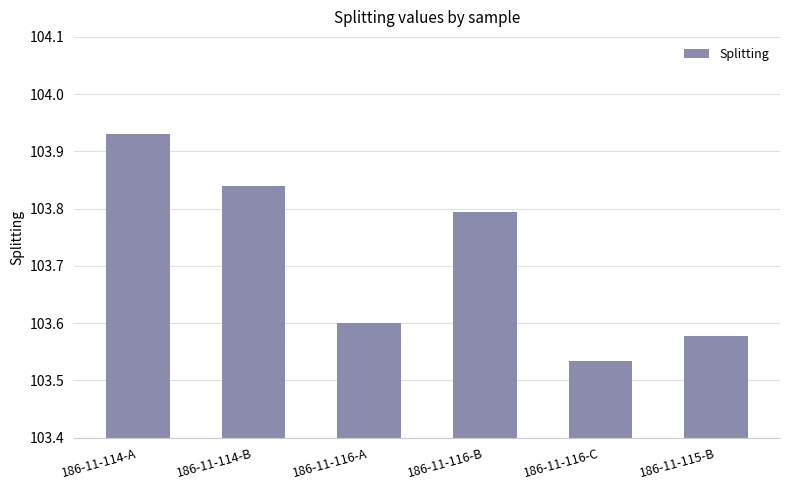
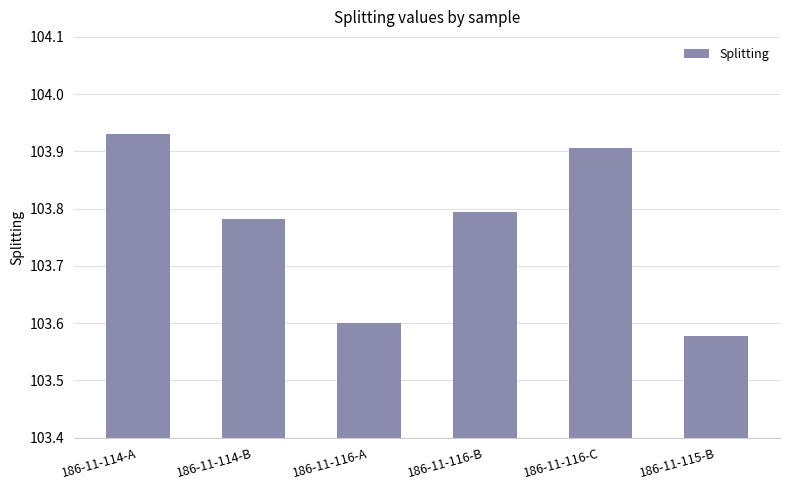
  {
    "186-11-114-A": 103.93,
-   "186-11-114-B": 103.84,
+   "186-11-114-B": 103.78,
    "186-11-116-A": 103.60,
    "186-11-116-B": 103.79,
-   "186-11-116-C": 103.53,
+   "186-11-116-C": 103.91,
    "186-11-115-B": 103.58
  }
